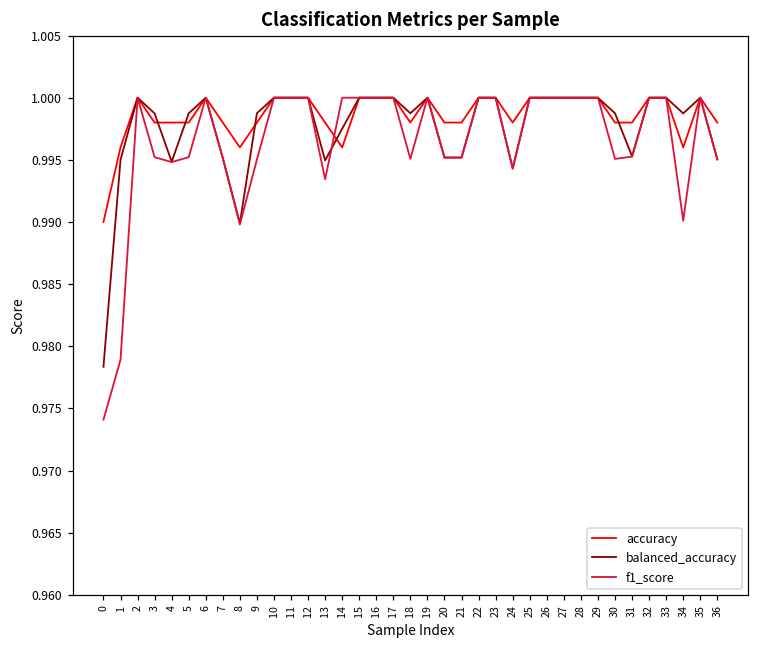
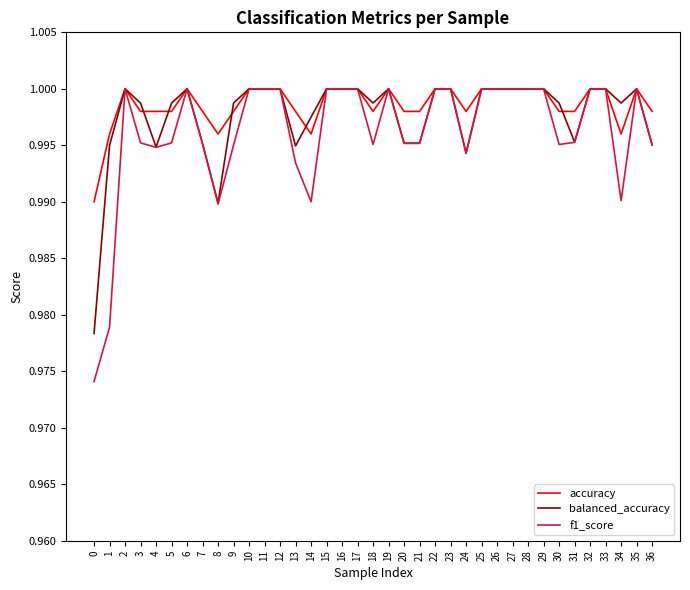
  {
    "accuracy": {
      "0": 0.99,
      "1": 0.9960,
      "3": 0.9980,
      "4": 0.9980,
      "5": 0.9980,
      "7": 0.9980,
      "8": 0.9960,
      "9": 0.9980,
      "13": 0.9980,
      "14": 0.9960,
      "18": 0.9980,
      "20": 0.9980,
      "21": 0.9980,
      "24": 0.9980,
      "30": 0.9980,
      "31": 0.9980,
      "34": 0.9960,
      "36": 0.9980
    },
    "balanced_accuracy": {
      "0": 0.9783,
      "1": 0.9950,
      "3": 0.9987,
      "5": 0.9987,
      "9": 0.9988,
      "13": 0.9949,
      "14": 0.9975,
      "18": 0.9987,
      "30": 0.9987,
      "34": 0.9987
    },
    "f1_score": {
      "0": 0.9741,
      "1": 0.9789,
      "3": 0.9952,
      "5": 0.9952,
      "9": 0.9950,
      "13": 0.9934,
-     "14": 1.00,
+     "14": 0.99,
      "18": 0.9951,
      "30": 0.9951,
      "34": 0.99
    }
  }
